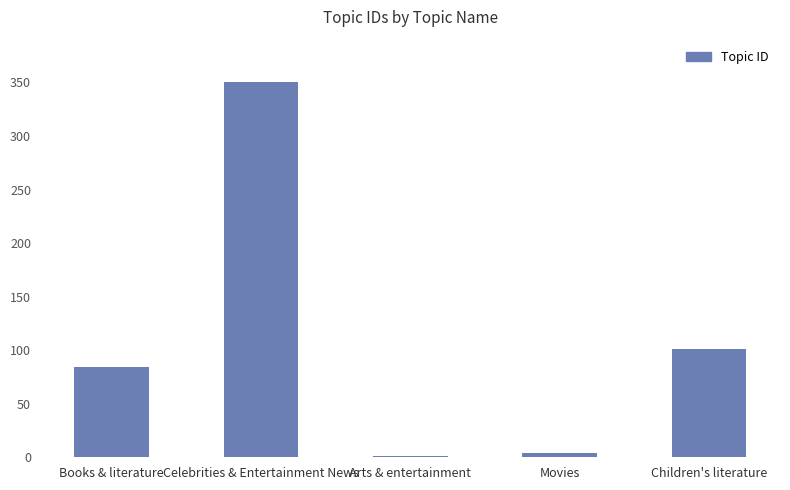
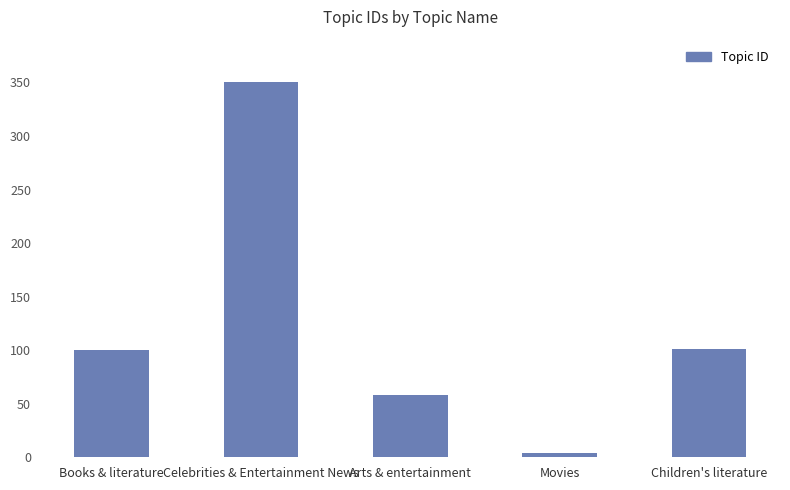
  {
-   "Books & literature": 84,
+   "Books & literature": 100,
    "Celebrities & Entertainment News": 350,
-   "Arts & entertainment": 1,
+   "Arts & entertainment": 58,
    "Movies": 4,
    "Children's literature": 101
  }
